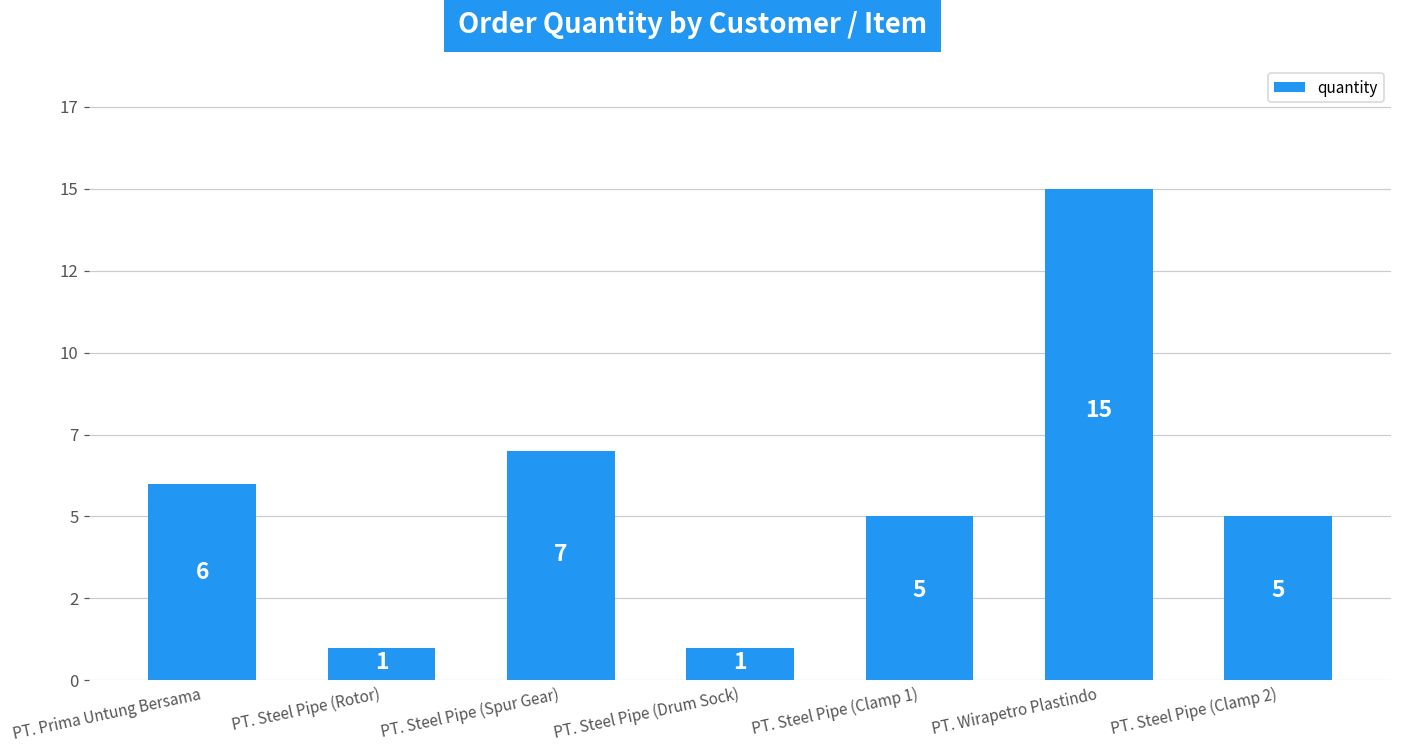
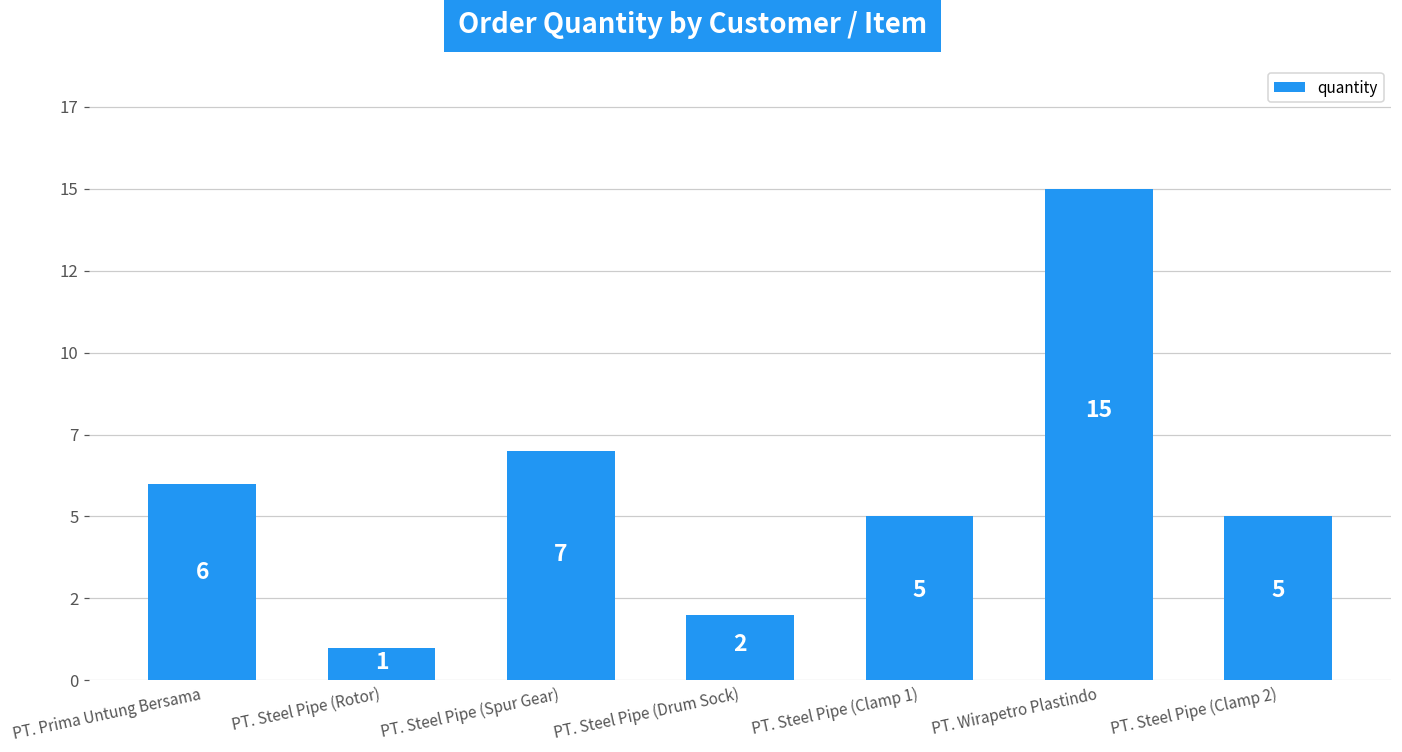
  {
    "PT. Prima Untung Bersama": 6,
    "PT. Steel Pipe (Rotor)": 1,
    "PT. Steel Pipe (Spur Gear)": 7,
-   "PT. Steel Pipe (Drum Sock)": 1,
+   "PT. Steel Pipe (Drum Sock)": 2,
    "PT. Steel Pipe (Clamp 1)": 5,
    "PT. Wirapetro Plastindo": 15,
    "PT. Steel Pipe (Clamp 2)": 5
  }
